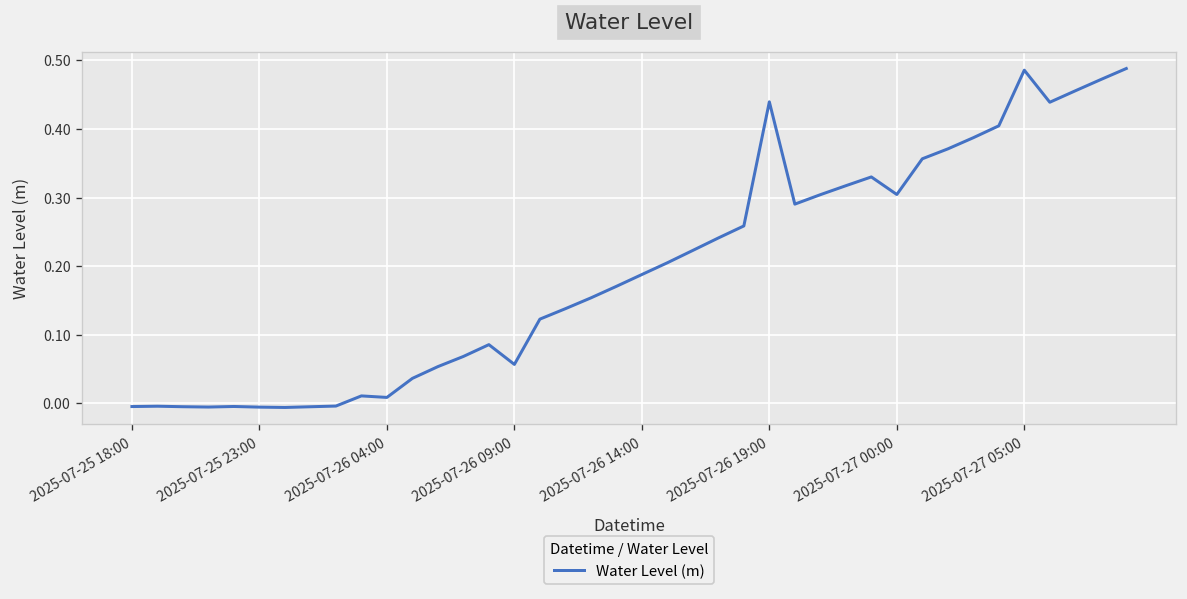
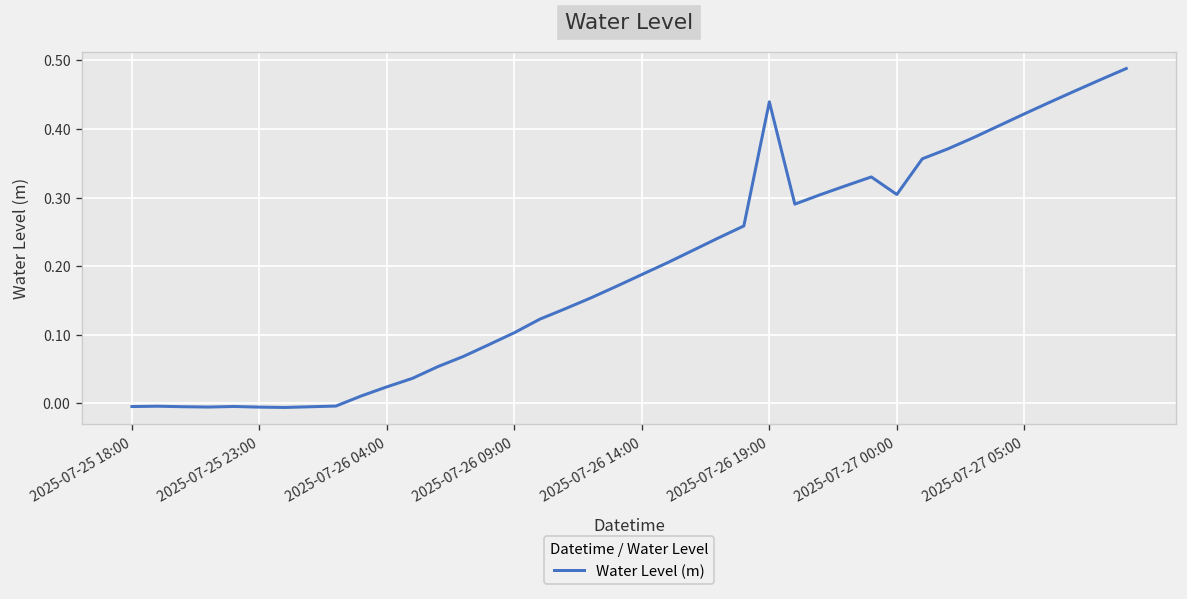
  {
    "2025-07-25 18:00": 0.00,
    "2025-07-25 23:00": -0.01,
-   "2025-07-26 04:00": 0.01,
-   "2025-07-26 09:00": 0.06,
+   "2025-07-26 04:00": 0.02,
+   "2025-07-26 09:00": 0.10,
    "2025-07-26 14:00": 0.19,
    "2025-07-26 19:00": 0.44,
    "2025-07-27 00:00": 0.30,
-   "2025-07-27 05:00": 0.49
+   "2025-07-27 05:00": 0.42
  }
